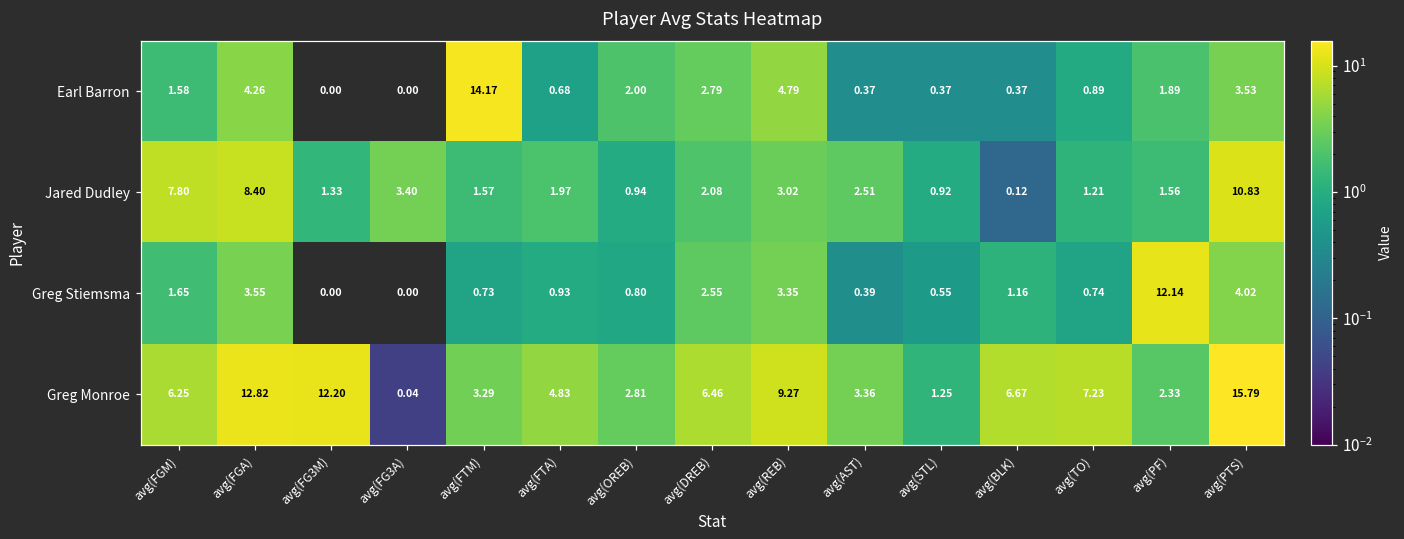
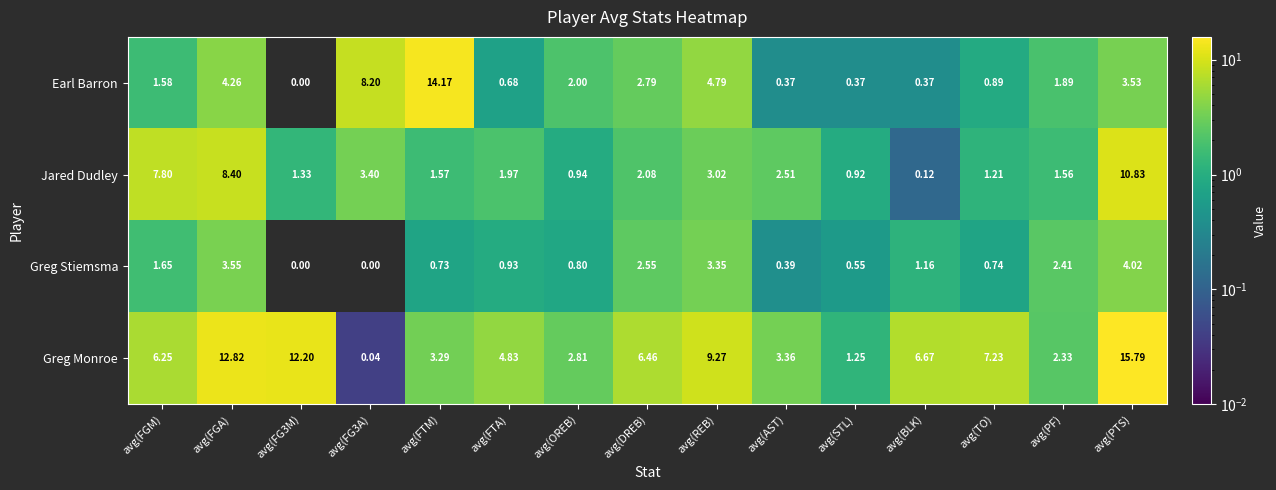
  {
    "Earl Barron": {
      "avg(FGM)": 1.58,
      "avg(FGA)": 4.26,
      "avg(FG3M)": 0.00,
-     "avg(FG3A)": 0.00,
+     "avg(FG3A)": 8.20,
      "avg(FTM)": 14.17,
      "avg(FTA)": 0.68,
      "avg(OREB)": 2.00,
      "avg(DREB)": 2.79,
      "avg(REB)": 4.79,
      "avg(AST)": 0.37,
      "avg(STL)": 0.37,
      "avg(BLK)": 0.37,
      "avg(TO)": 0.89,
      "avg(PF)": 1.89,
      "avg(PTS)": 3.53
    },
    "Jared Dudley": {
      "avg(FGM)": 7.80,
      "avg(FGA)": 8.40,
      "avg(FG3M)": 1.33,
      "avg(FG3A)": 3.40,
      "avg(FTM)": 1.57,
      "avg(FTA)": 1.97,
      "avg(OREB)": 0.94,
      "avg(DREB)": 2.08,
      "avg(REB)": 3.02,
      "avg(AST)": 2.51,
      "avg(STL)": 0.92,
      "avg(BLK)": 0.12,
      "avg(TO)": 1.21,
      "avg(PF)": 1.56,
      "avg(PTS)": 10.83
    },
    "Greg Stiemsma": {
      "avg(FGM)": 1.65,
      "avg(FGA)": 3.55,
      "avg(FG3M)": 0.00,
      "avg(FG3A)": 0.00,
      "avg(FTM)": 0.73,
      "avg(FTA)": 0.93,
      "avg(OREB)": 0.80,
      "avg(DREB)": 2.55,
      "avg(REB)": 3.35,
      "avg(AST)": 0.39,
      "avg(STL)": 0.55,
      "avg(BLK)": 1.16,
      "avg(TO)": 0.74,
-     "avg(PF)": 12.14,
+     "avg(PF)": 2.41,
      "avg(PTS)": 4.02
    },
    "Greg Monroe": {
      "avg(FGM)": 6.25,
      "avg(FGA)": 12.82,
      "avg(FG3M)": 12.20,
      "avg(FG3A)": 0.04,
      "avg(FTM)": 3.29,
      "avg(FTA)": 4.83,
      "avg(OREB)": 2.81,
      "avg(DREB)": 6.46,
      "avg(REB)": 9.27,
      "avg(AST)": 3.36,
      "avg(STL)": 1.25,
      "avg(BLK)": 6.67,
      "avg(TO)": 7.23,
      "avg(PF)": 2.33,
      "avg(PTS)": 15.79
    }
  }
